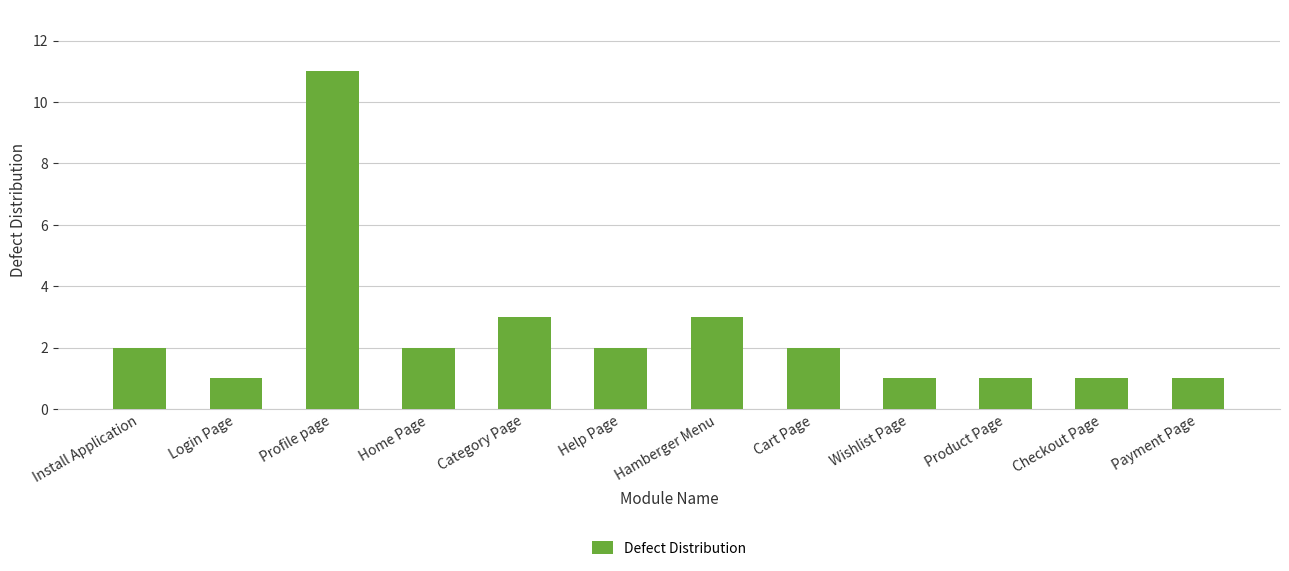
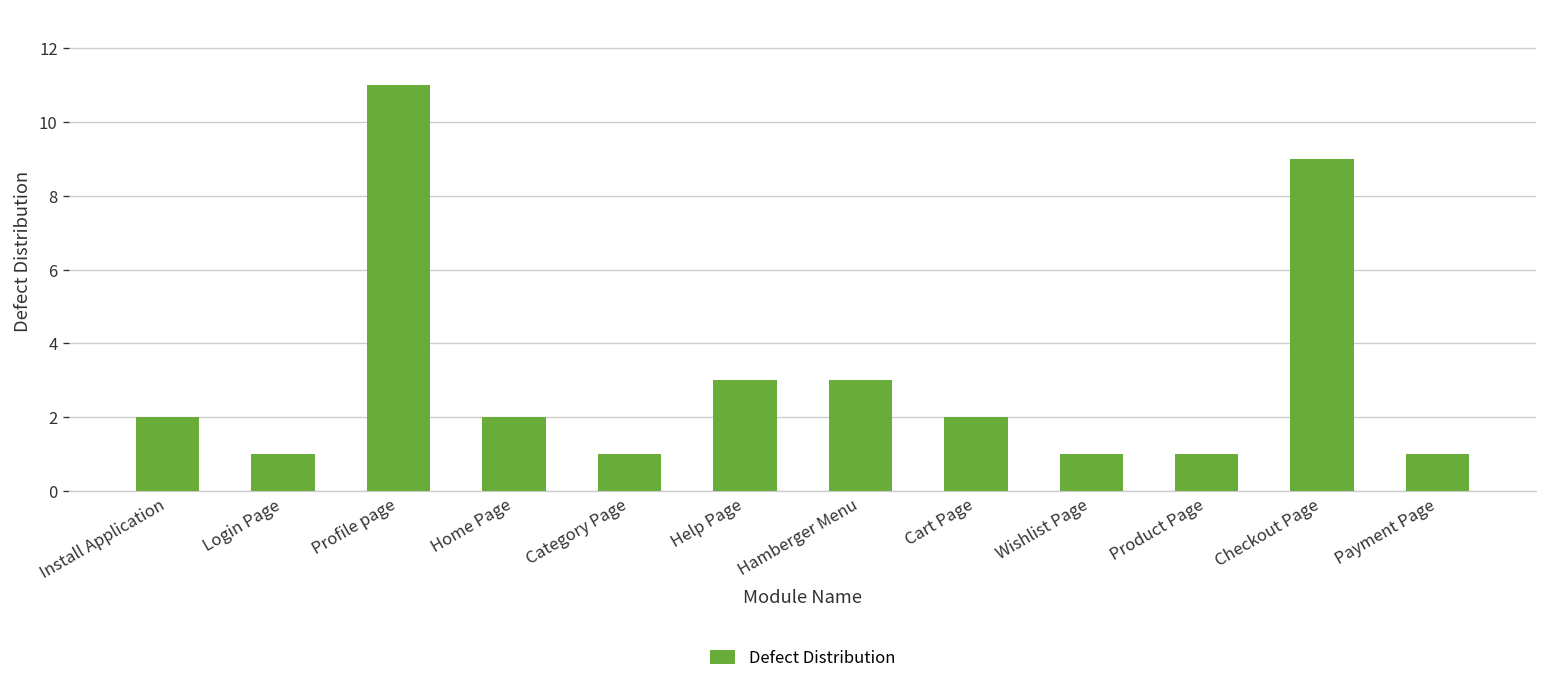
  {
    "Install Application": 2,
    "Login Page": 1,
    "Profile page": 11,
    "Home Page": 2,
-   "Category Page": 3,
-   "Help Page": 2,
+   "Category Page": 1,
+   "Help Page": 3,
    "Hamberger Menu": 3,
    "Cart Page": 2,
    "Wishlist Page": 1,
    "Product Page": 1,
-   "Checkout Page": 1,
+   "Checkout Page": 9,
    "Payment Page": 1
  }
